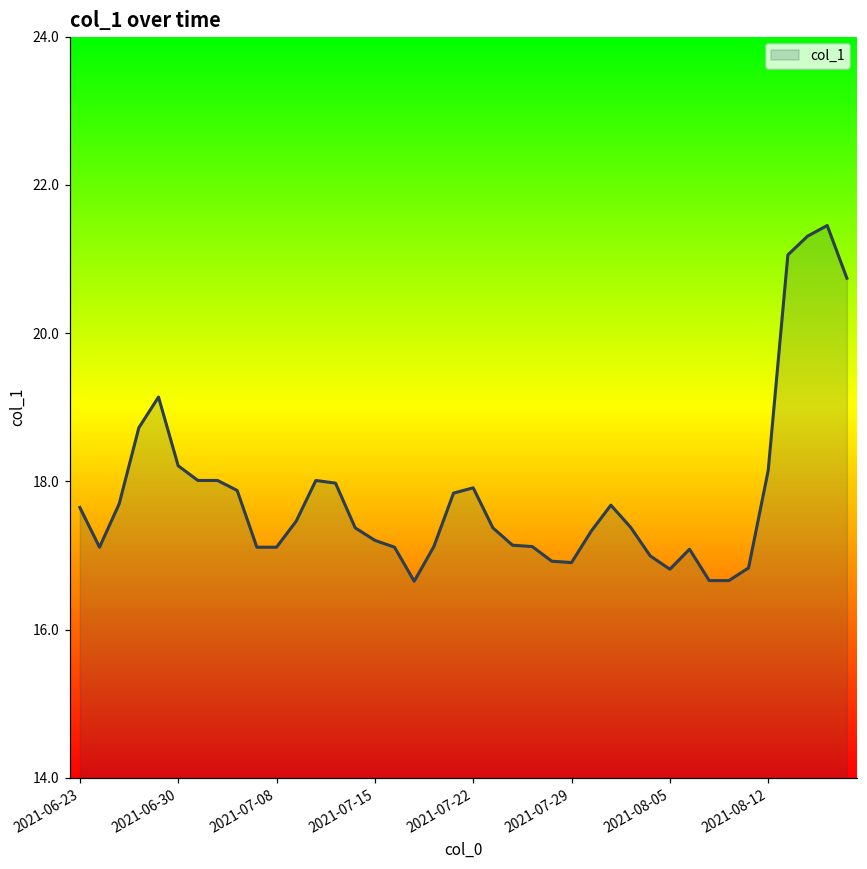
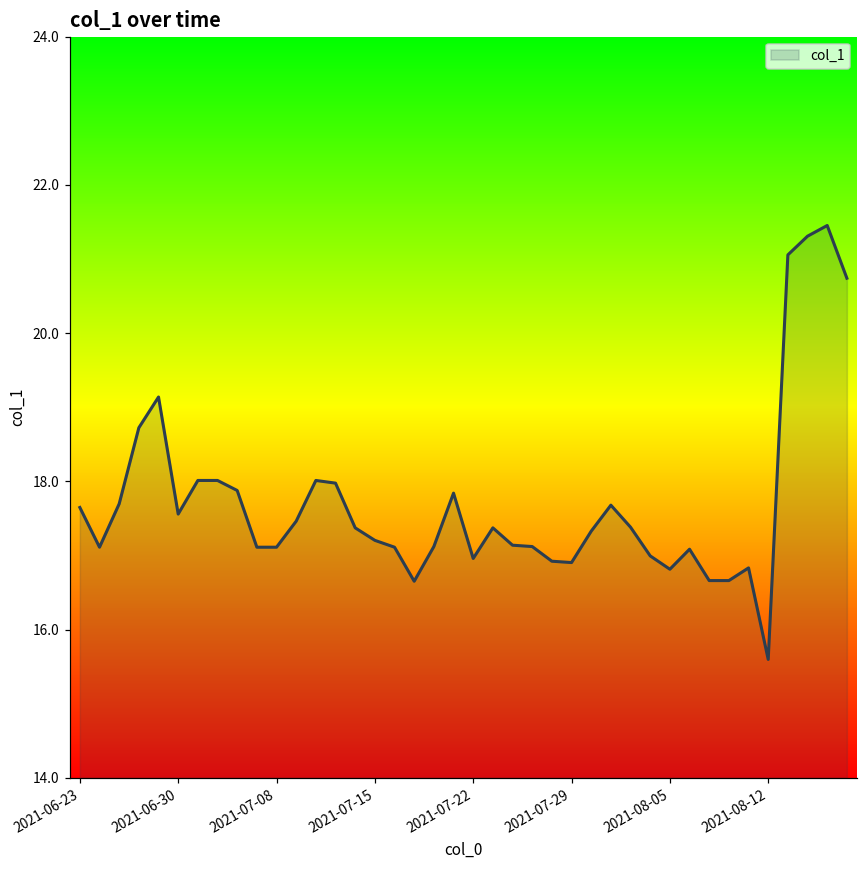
  {
    "col_1": {
      "2021-06-23": 17.6,
-     "2021-06-30": 18.2,
+     "2021-06-30": 17.6,
      "2021-07-08": 17.1,
      "2021-07-15": 17.2,
-     "2021-07-22": 17.9,
+     "2021-07-22": 17.0,
      "2021-07-29": 16.9,
      "2021-08-05": 16.8,
-     "2021-08-12": 18.1
+     "2021-08-12": 15.6
    }
  }
